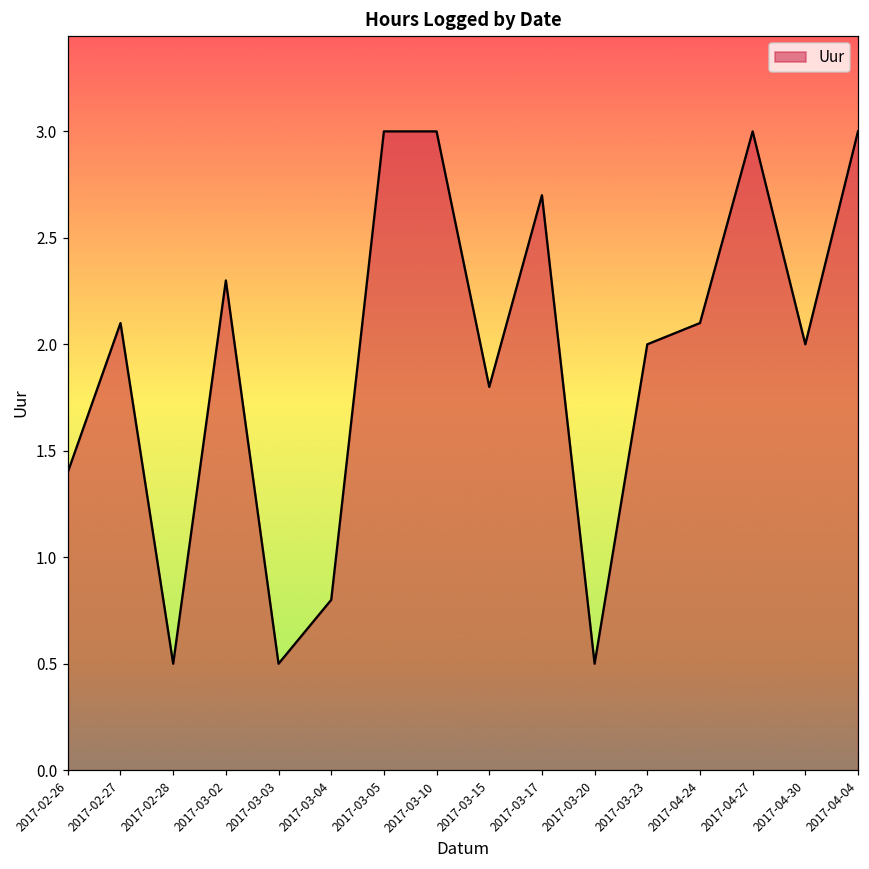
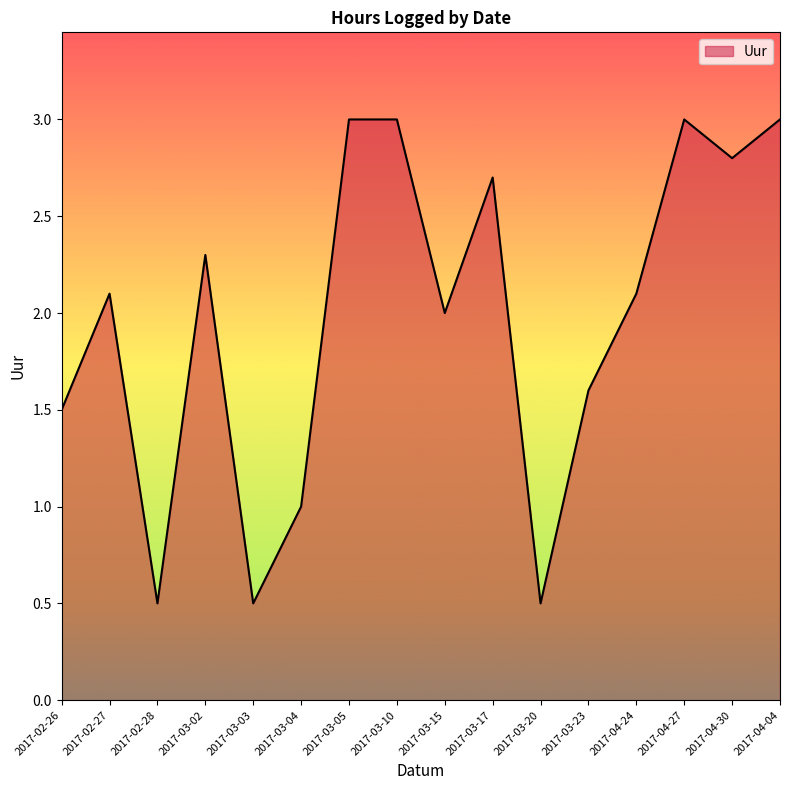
  {
-   "2017-02-26": 1.4,
+   "2017-02-26": 1.5,
    "2017-02-27": 2.1,
    "2017-02-28": 0.5,
    "2017-03-02": 2.3,
    "2017-03-03": 0.5,
-   "2017-03-04": 0.8,
+   "2017-03-04": 1.0,
    "2017-03-05": 3.0,
    "2017-03-10": 3.0,
-   "2017-03-15": 1.8,
+   "2017-03-15": 2.0,
    "2017-03-17": 2.7,
    "2017-03-20": 0.5,
-   "2017-03-23": 2.0,
+   "2017-03-23": 1.6,
    "2017-04-24": 2.1,
    "2017-04-27": 3.0,
-   "2017-04-30": 2.0,
+   "2017-04-30": 2.8,
    "2017-04-04": 3.0
  }
